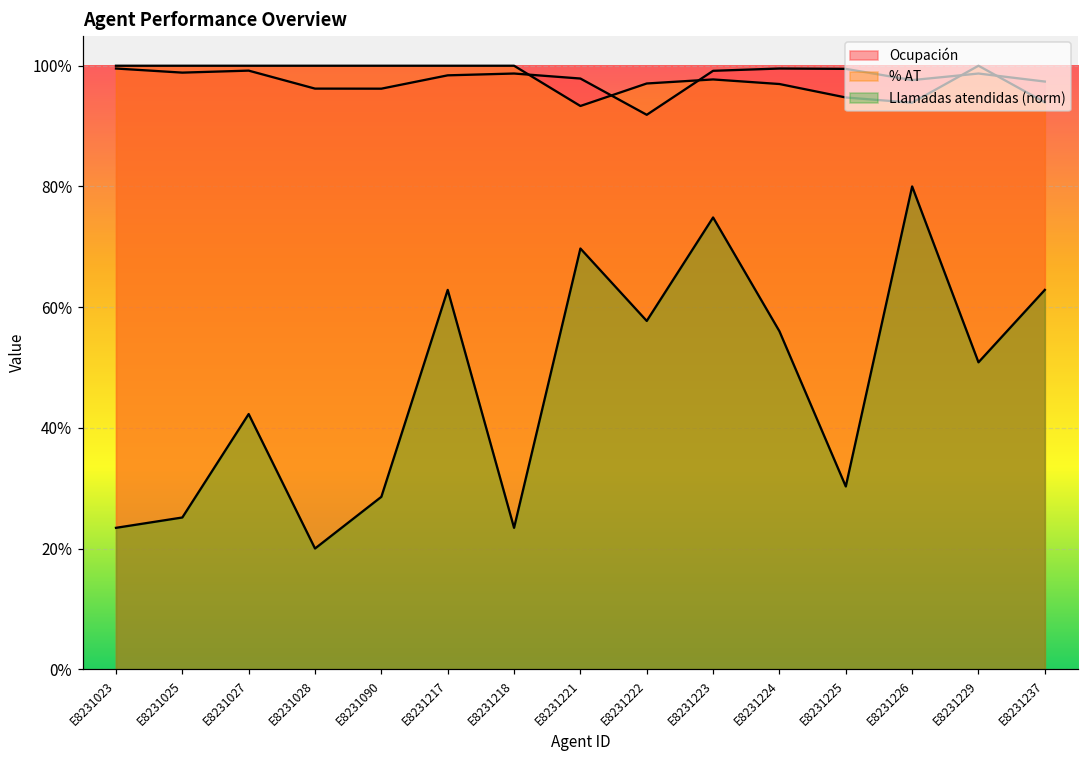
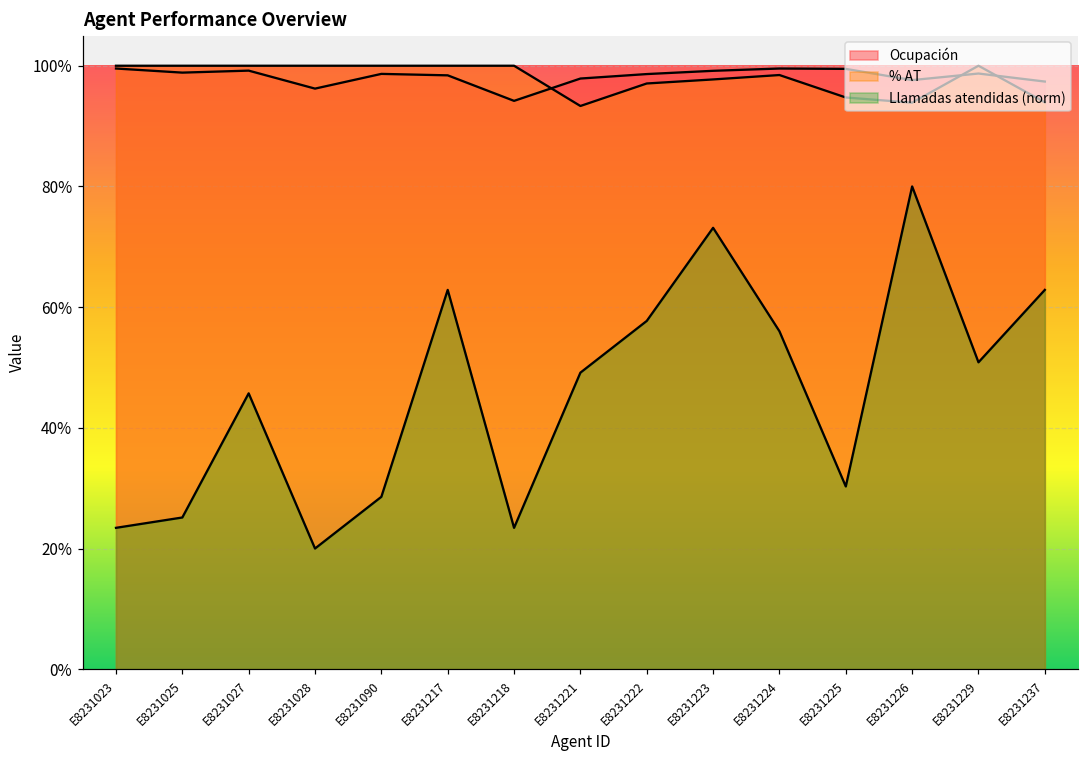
  {
    "Ocupación": {
      "E8231025": "99%",
      "E8231027": "99%",
      "E8231028": "96%",
-     "E8231090": "96%",
+     "E8231090": "99%",
      "E8231217": "98%",
-     "E8231218": "99%",
+     "E8231218": "94%",
      "E8231221": "98%",
-     "E8231222": "92%",
+     "E8231222": "99%",
      "E8231223": "99%",
      "E8231224": "100%"
    },
    "% AT": {
      "E8231025": "100%",
      "E8231027": "100%",
      "E8231028": "100%",
      "E8231090": "100%",
      "E8231217": "100%",
      "E8231218": "100%",
      "E8231221": "93%",
      "E8231222": "97%",
      "E8231223": "98%",
-     "E8231224": "97%"
+     "E8231224": "98%"
    },
    "Llamadas atendidas (norm)": {
      "E8231023": "23%",
      "E8231025": "25%",
-     "E8231027": "42%",
+     "E8231027": "46%",
      "E8231028": "20%",
      "E8231090": "29%",
      "E8231217": "63%",
      "E8231218": "23%",
-     "E8231221": "70%",
+     "E8231221": "49%",
      "E8231222": "58%",
-     "E8231223": "75%",
+     "E8231223": "73%",
      "E8231224": "56%",
      "E8231225": "30%",
      "E8231226": "80%",
      "E8231229": "51%",
      "E8231237": "63%"
    }
  }
